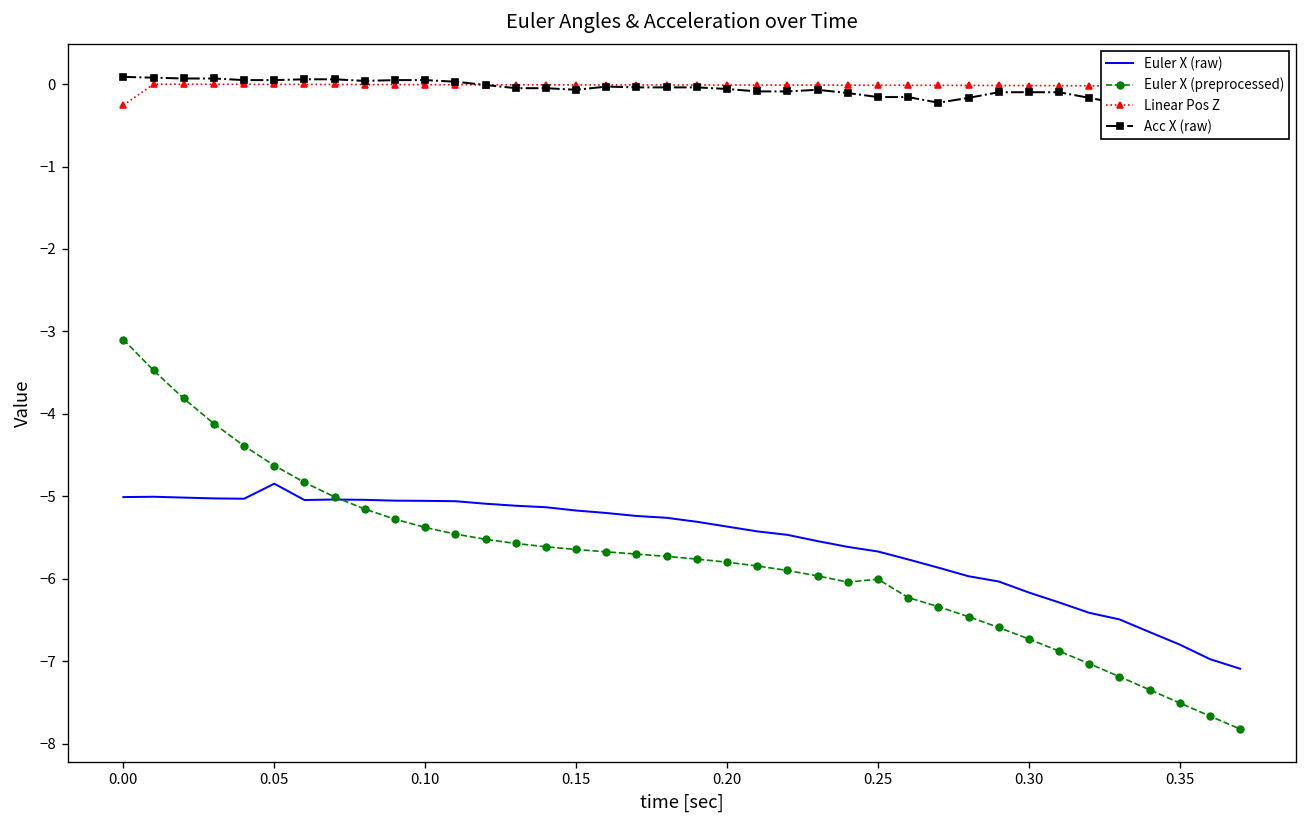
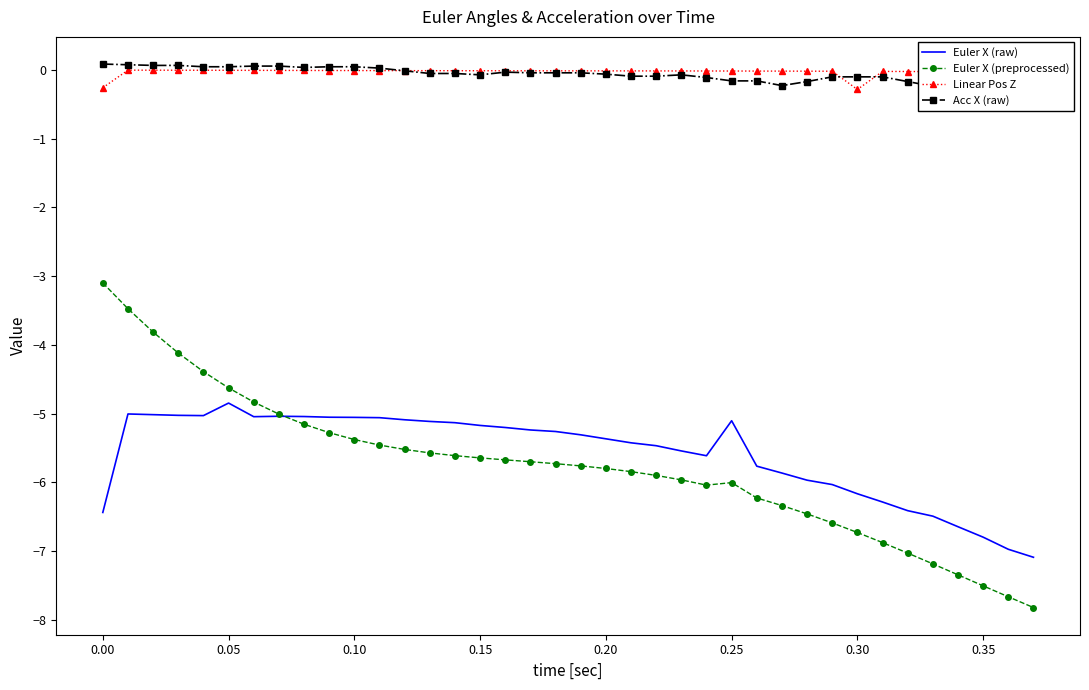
  {
    "Euler X (raw)": {
-     "0.00": -5.0,
+     "0.00": -6.4,
      "0.05": -4.8,
      "0.10": -5.1,
      "0.15": -5.2,
      "0.20": -5.4,
-     "0.25": -5.7,
+     "0.25": -5.1,
      "0.30": -6.2,
      "0.35": -6.8
    },
    "Euler X (preprocessed)": {
      "0.00": -3.1,
      "0.05": -4.6,
      "0.10": -5.4,
      "0.15": -5.6,
      "0.20": -5.8,
      "0.25": -6.0,
      "0.30": -6.7,
      "0.35": -7.5
    },
    "Linear Pos Z": {
      "0.00": -0.3,
      "0.05": 0.0,
      "0.10": 0.0,
      "0.15": 0.0,
      "0.20": 0.0,
      "0.25": 0.0,
-     "0.30": 0.0
+     "0.30": -0.3
    },
    "Acc X (raw)": {
      "0.00": 0.1,
      "0.05": 0.0,
      "0.10": 0.0,
      "0.15": -0.1,
      "0.20": -0.1,
      "0.25": -0.2,
      "0.30": -0.1
    }
  }
